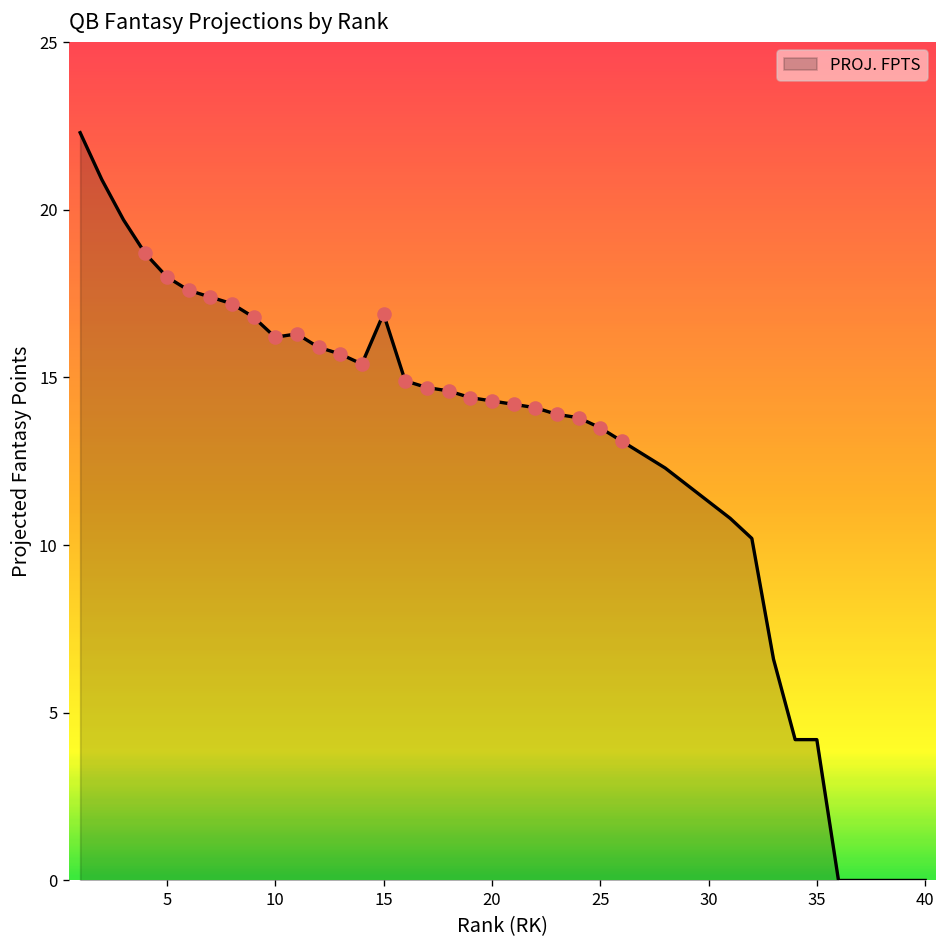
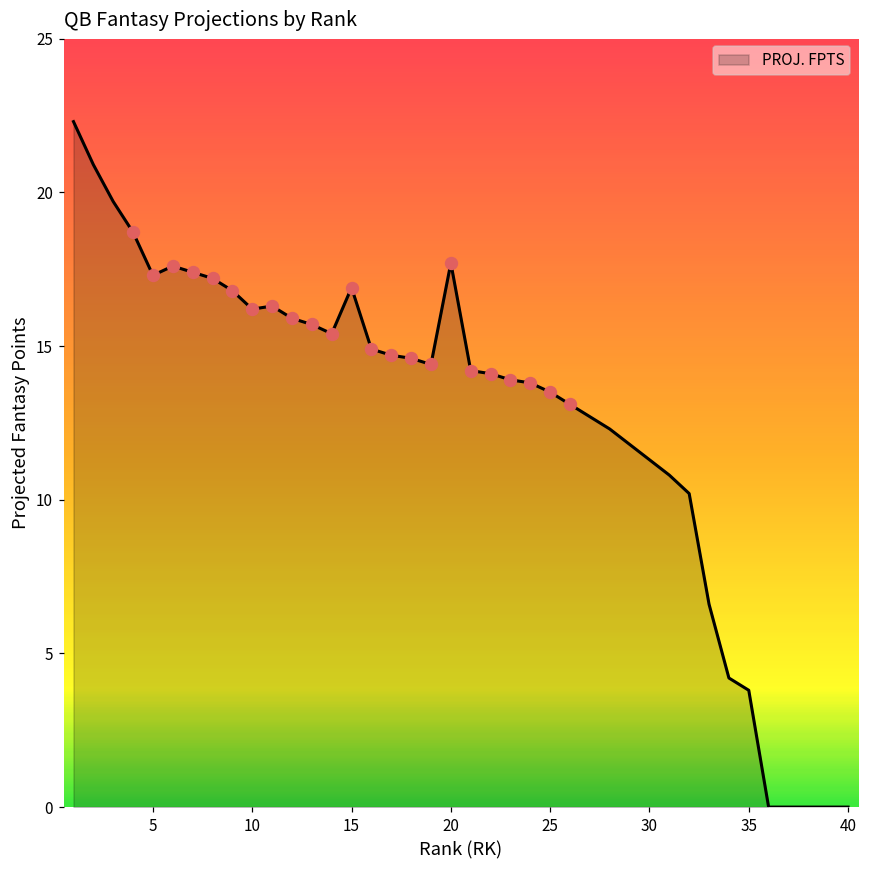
  {
    "PROJ. FPTS": {
-     "5": 18.0,
-     "20": 14.3,
+     "5": 17.3,
+     "20": 17.7,
      "30": 11.3,
-     "35": 4.2,
+     "35": 3.8,
      "40": 0.0
    }
  }
